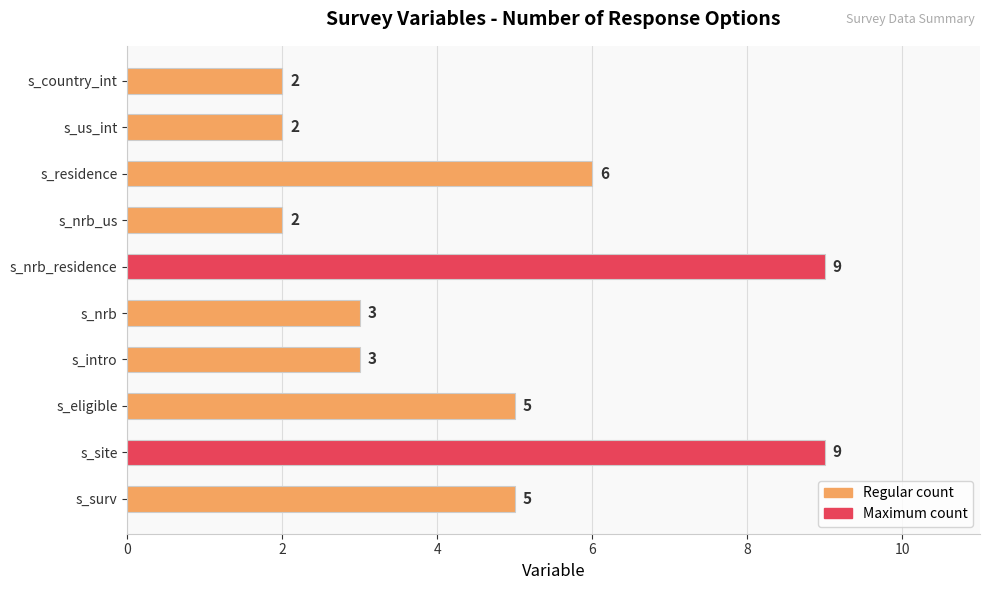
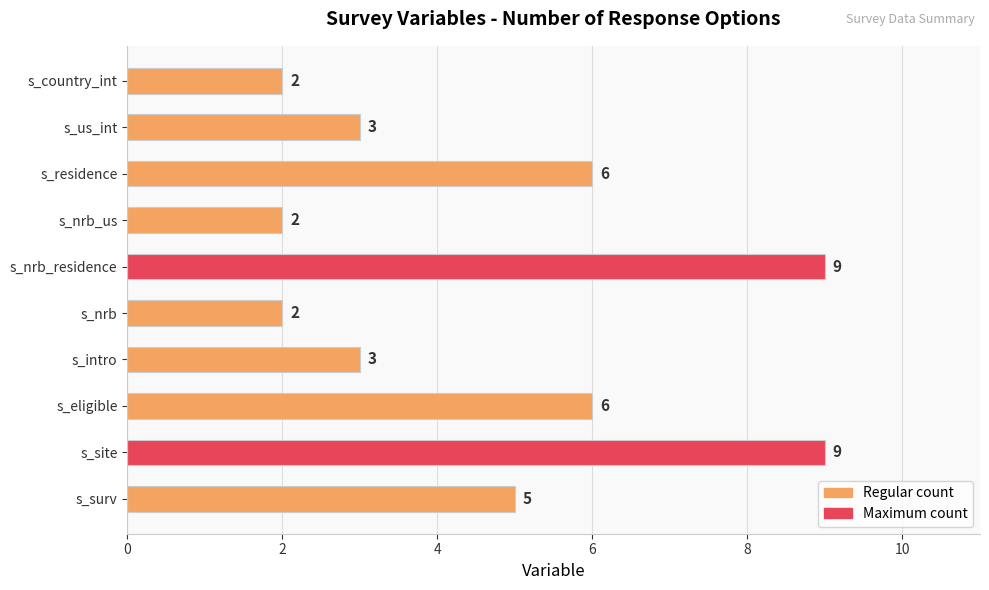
  {
    "s_country_int": 2,
-   "s_us_int": 2,
+   "s_us_int": 3,
    "s_residence": 6,
    "s_nrb_us": 2,
    "s_nrb_residence": 9,
-   "s_nrb": 3,
+   "s_nrb": 2,
    "s_intro": 3,
-   "s_eligible": 5,
+   "s_eligible": 6,
    "s_site": 9,
    "s_surv": 5
  }
